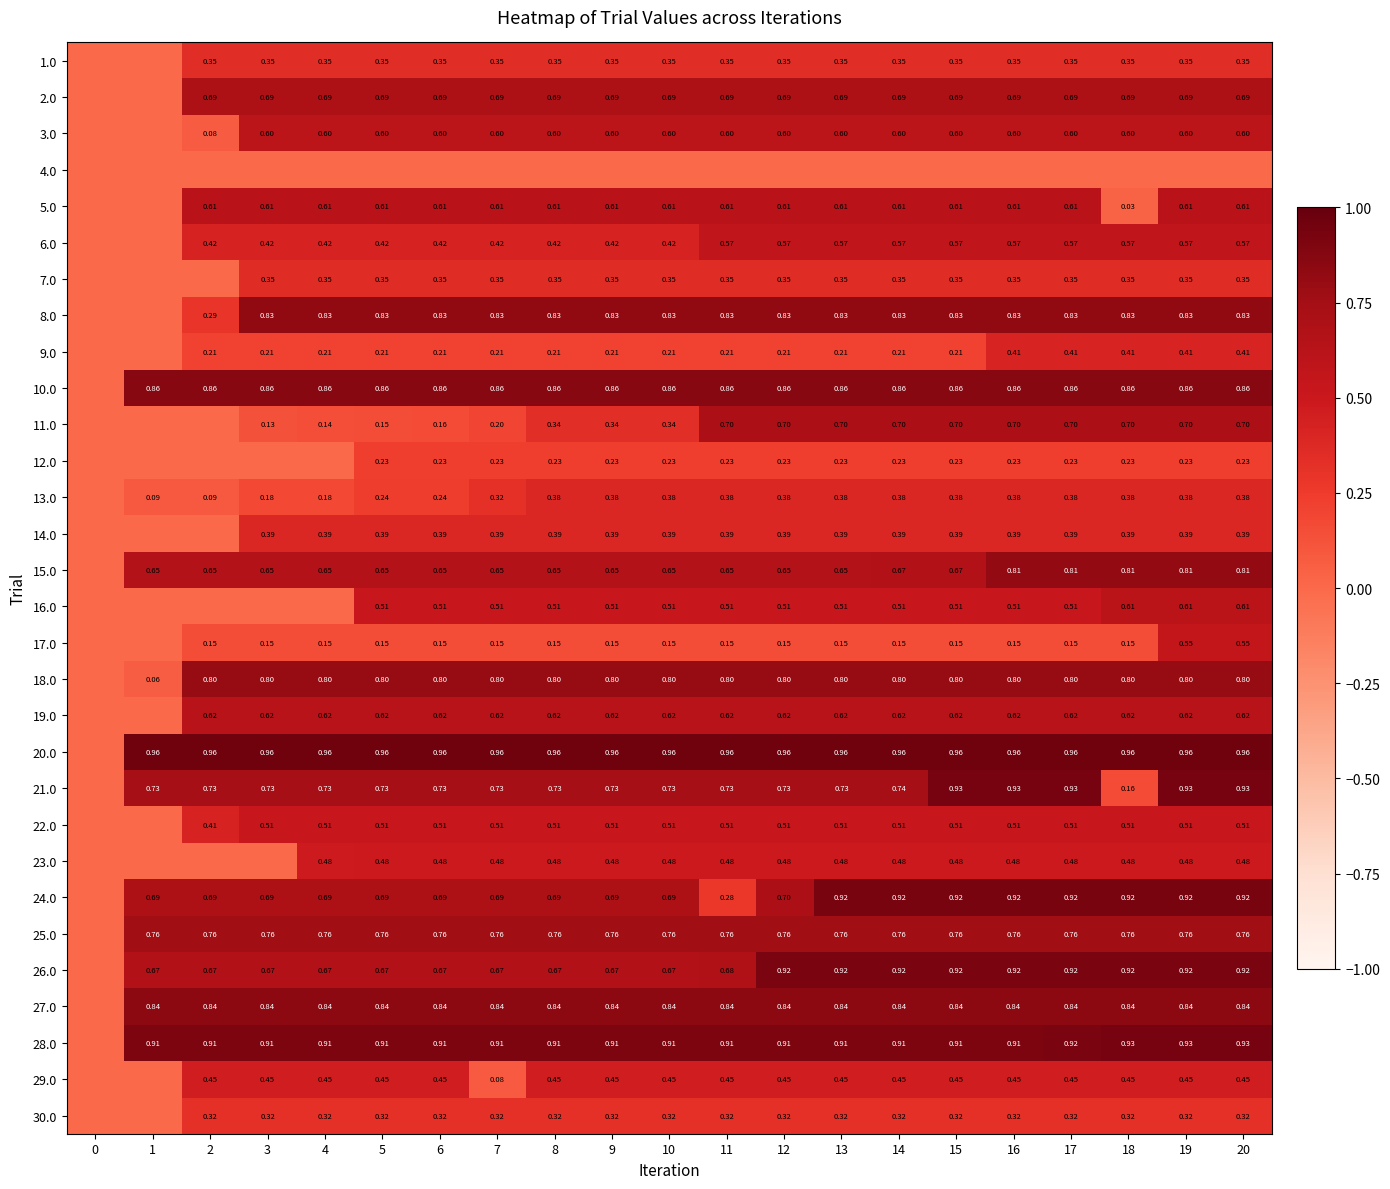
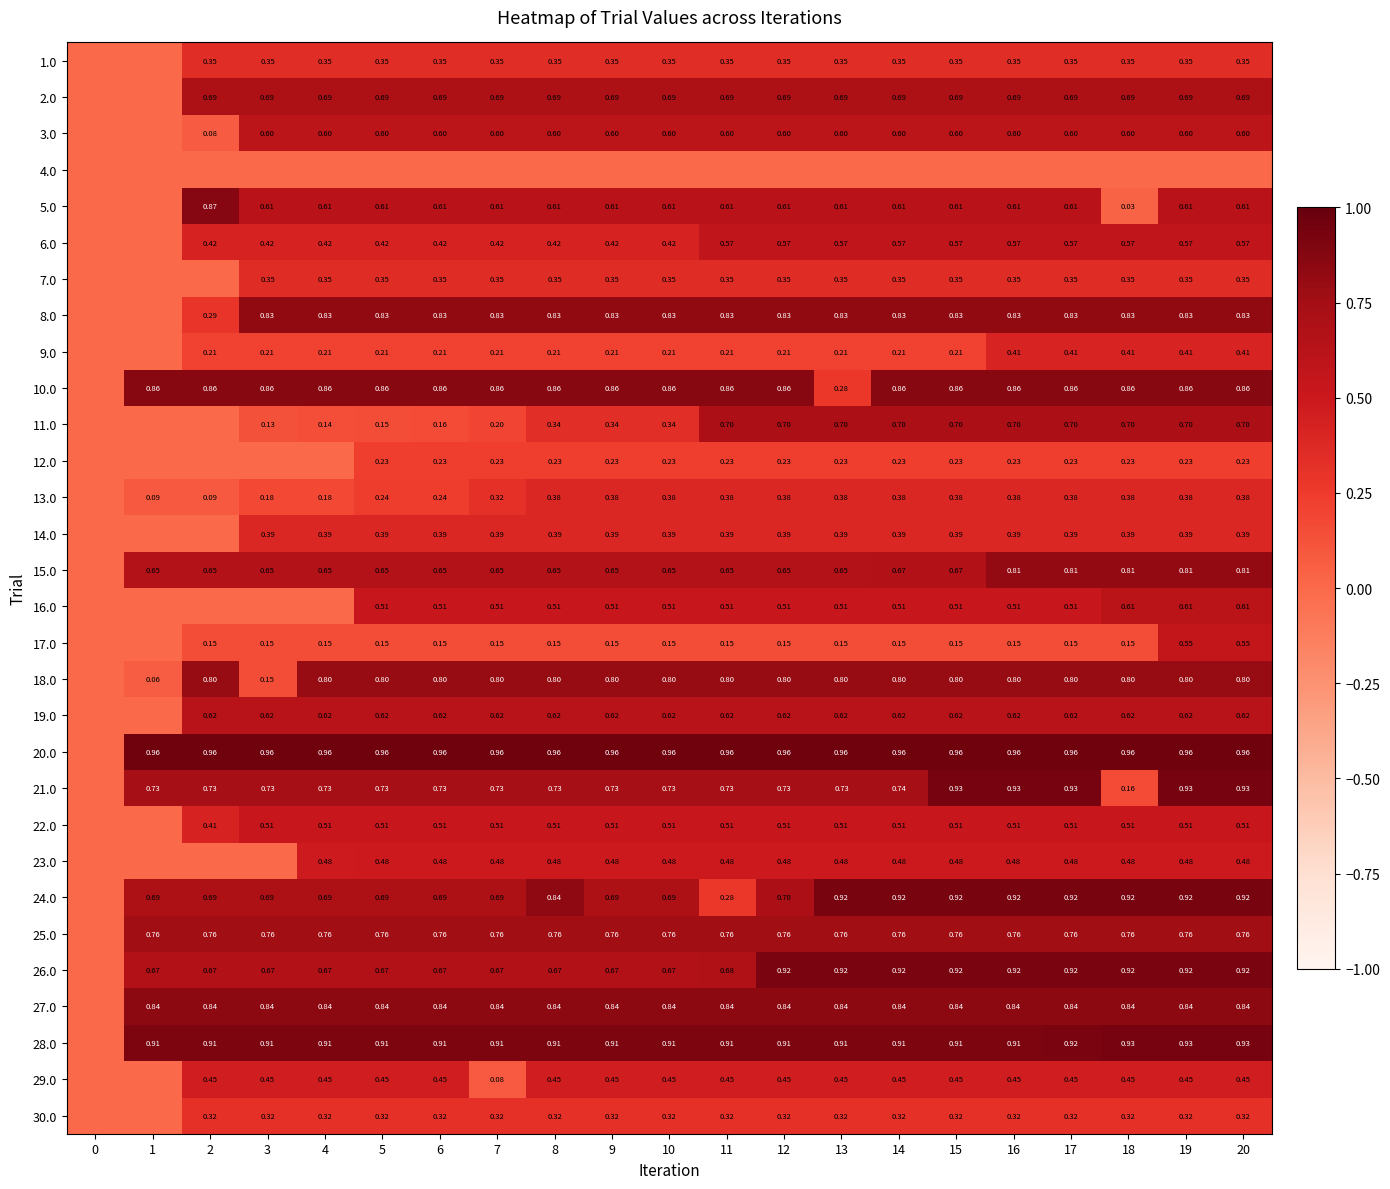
  {
    "5.0": {
-     "2": 0.61,
+     "2": 0.87,
      "3": 0.61,
      "4": 0.61,
      "5": 0.61,
      "6": 0.61,
      "7": 0.61,
      "8": 0.61,
      "9": 0.61,
      "10": 0.61,
      "11": 0.61,
      "12": 0.61,
      "13": 0.61,
      "14": 0.61,
      "15": 0.61,
      "16": 0.61,
      "17": 0.61,
      "18": 0.03,
      "19": 0.61,
      "20": 0.61
    },
    "10.0": {
      "1": 0.86,
      "2": 0.86,
      "3": 0.86,
      "4": 0.86,
      "5": 0.86,
      "6": 0.86,
      "7": 0.86,
      "8": 0.86,
      "9": 0.86,
      "10": 0.86,
      "11": 0.86,
      "12": 0.86,
-     "13": 0.86,
+     "13": 0.28,
      "14": 0.86,
      "15": 0.86,
      "16": 0.86,
      "17": 0.86,
      "18": 0.86,
      "19": 0.86,
      "20": 0.86
    },
    "18.0": {
      "1": 0.06,
      "2": 0.80,
-     "3": 0.80,
+     "3": 0.15,
      "4": 0.80,
      "5": 0.80,
      "6": 0.80,
      "7": 0.80,
      "8": 0.80,
      "9": 0.80,
      "10": 0.80,
      "11": 0.80,
      "12": 0.80,
      "13": 0.80,
      "14": 0.80,
      "15": 0.80,
      "16": 0.80,
      "17": 0.80,
      "18": 0.80,
      "19": 0.80,
      "20": 0.80
    },
    "24.0": {
      "1": 0.69,
      "2": 0.69,
      "3": 0.69,
      "4": 0.69,
      "5": 0.69,
      "6": 0.69,
      "7": 0.69,
-     "8": 0.69,
+     "8": 0.84,
      "9": 0.69,
      "10": 0.69,
      "11": 0.28,
      "12": 0.70,
      "13": 0.92,
      "14": 0.92,
      "15": 0.92,
      "16": 0.92,
      "17": 0.92,
      "18": 0.92,
      "19": 0.92,
      "20": 0.92
    }
  }
